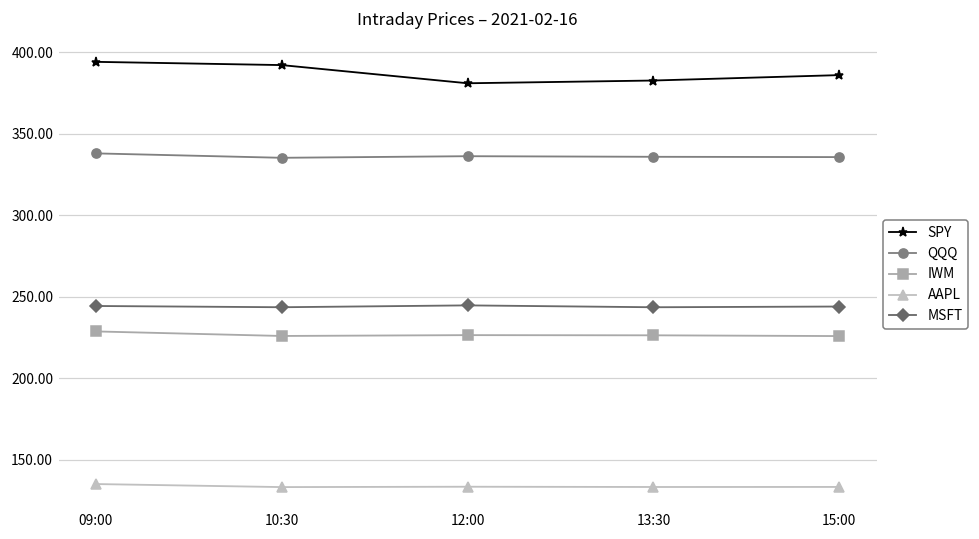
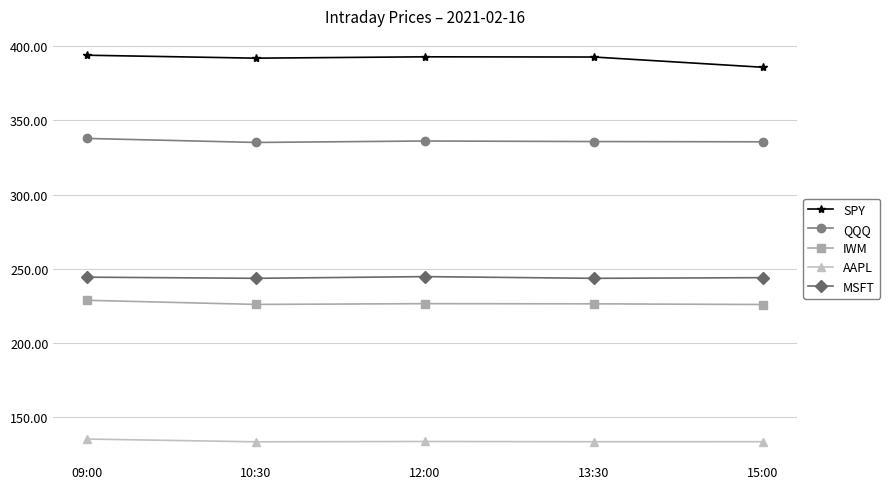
  {
    "SPY": {
      "09:00": 394,
      "10:30": 392,
-     "12:00": 381,
-     "13:30": 383,
+     "12:00": 393,
+     "13:30": 393,
      "15:00": 386
    }
  }
